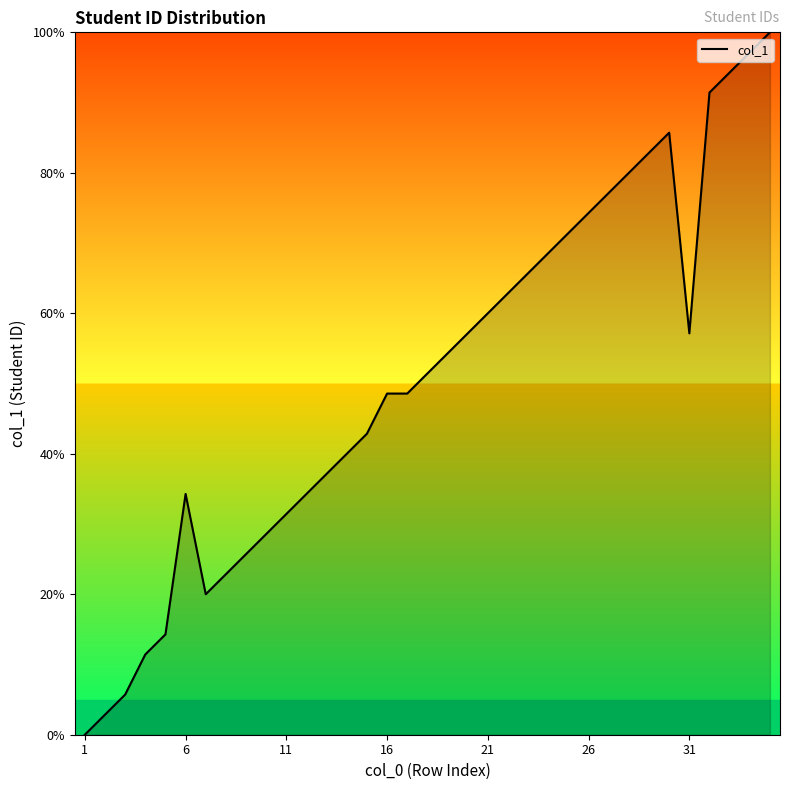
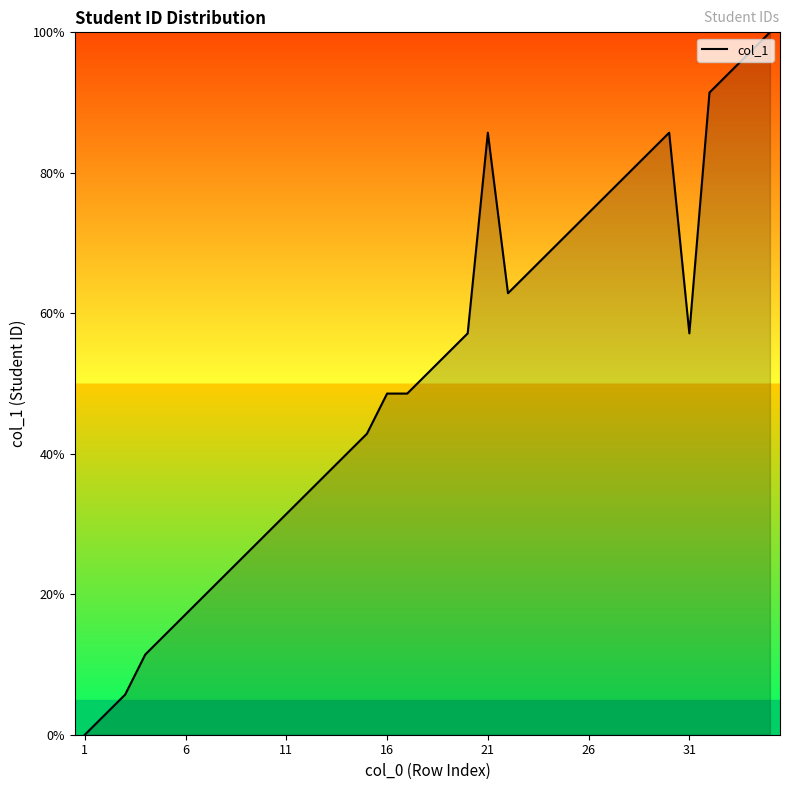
  {
-   "6": "34%",
+   "6": "17%",
    "11": "31%",
    "16": "49%",
-   "21": "60%",
+   "21": "86%",
    "26": "74%",
    "31": "57%"
  }
